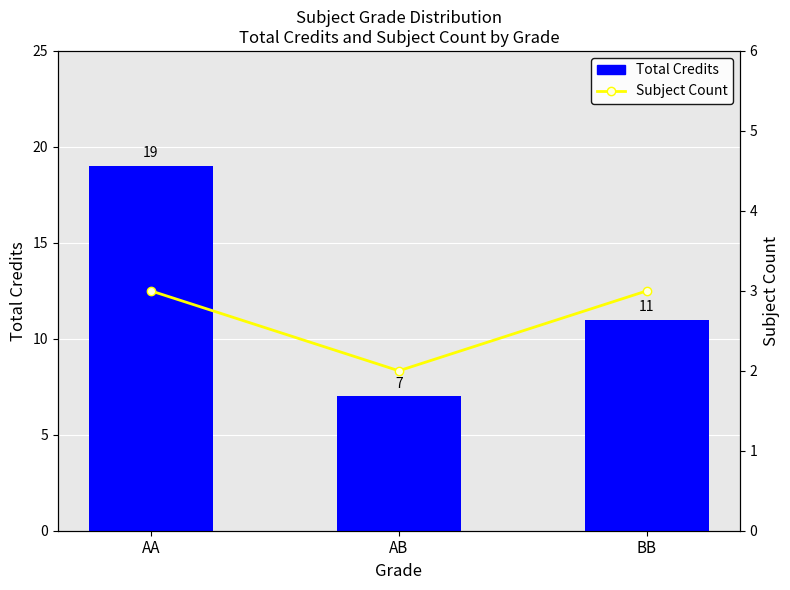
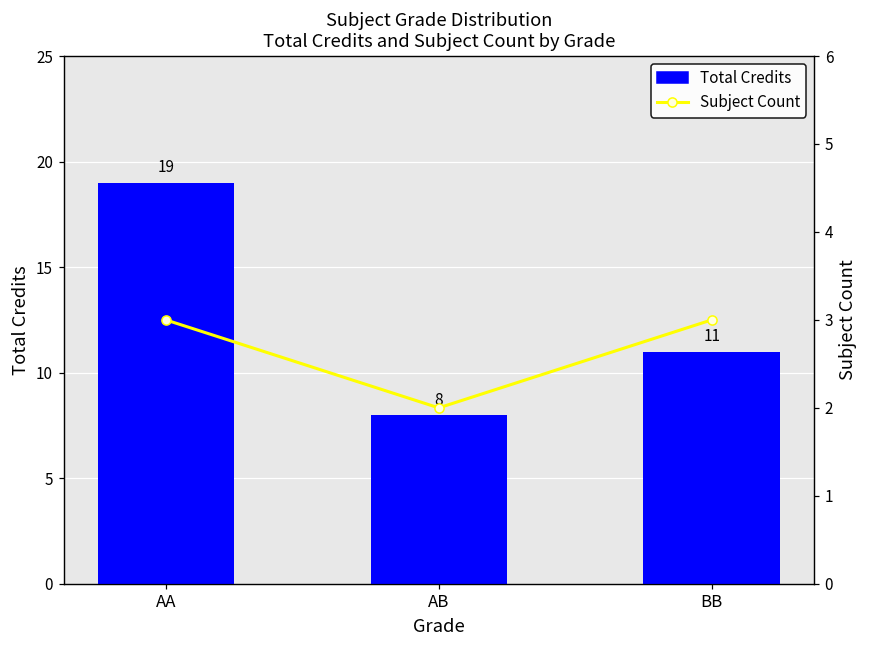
  {
    "Total Credits": {
      "AA": 19,
-     "AB": 7,
+     "AB": 8,
      "BB": 11
    }
  }
